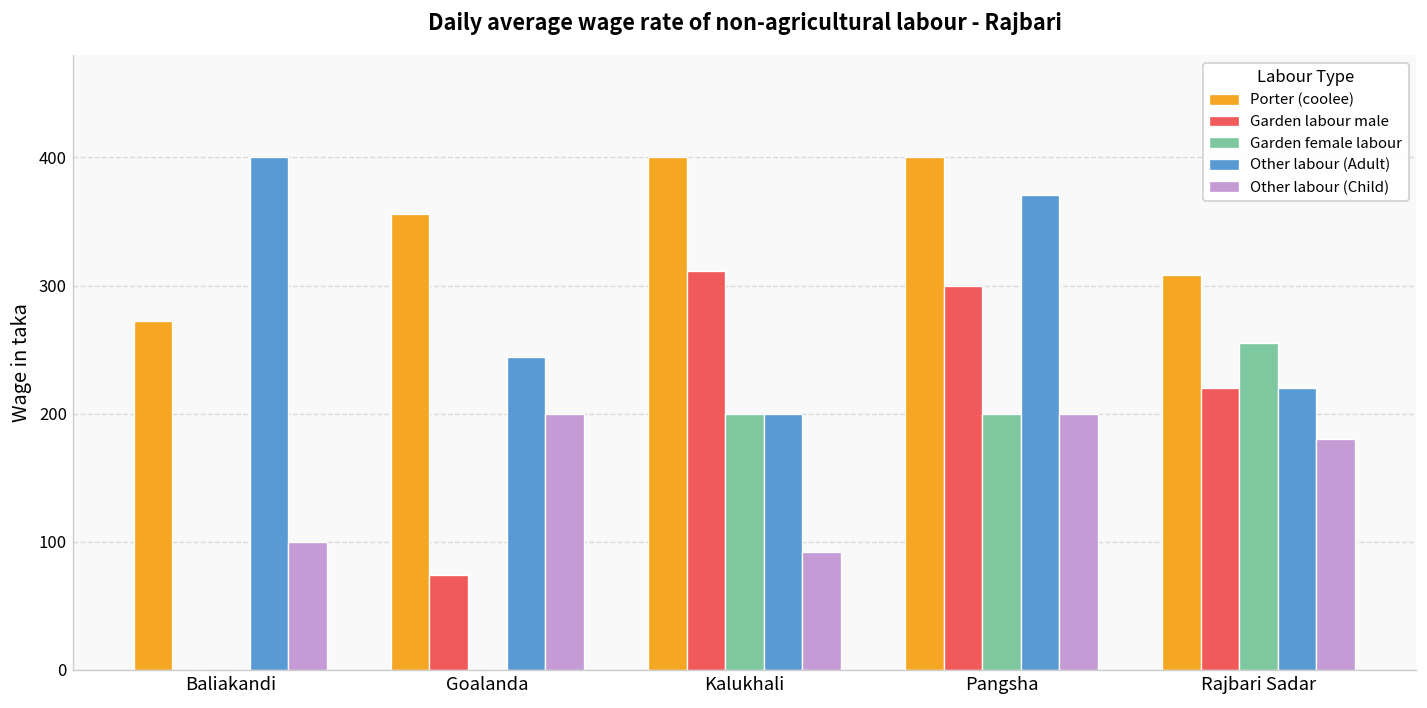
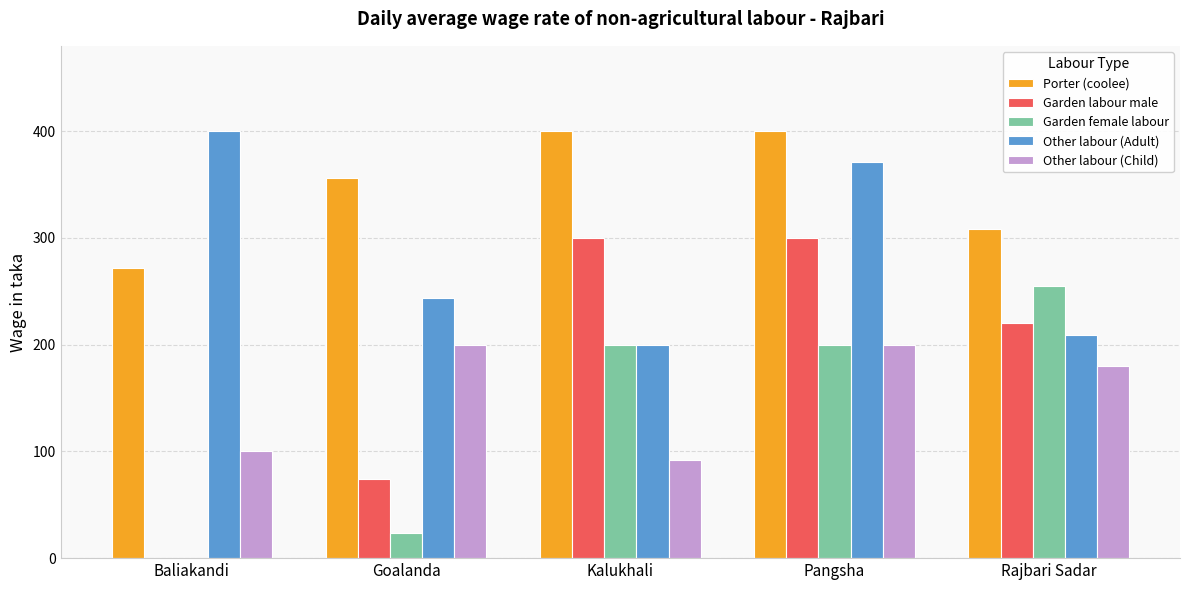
  {
    "Porter (coolee)": {
      "Baliakandi": 272,
      "Goalanda": 356,
      "Kalukhali": 400,
      "Pangsha": 400,
      "Rajbari Sadar": 308
    },
    "Garden labour male": {
      "Baliakandi": 0,
      "Goalanda": 74,
-     "Kalukhali": 311,
+     "Kalukhali": 300,
      "Pangsha": 300,
      "Rajbari Sadar": 220
    },
    "Garden female labour": {
      "Baliakandi": 0,
-     "Goalanda": 0,
+     "Goalanda": 24,
      "Kalukhali": 200,
      "Pangsha": 200,
      "Rajbari Sadar": 255
    },
    "Other labour (Adult)": {
      "Baliakandi": 400,
      "Goalanda": 244,
      "Kalukhali": 200,
      "Pangsha": 371,
-     "Rajbari Sadar": 220
+     "Rajbari Sadar": 209
    },
    "Other labour (Child)": {
      "Baliakandi": 100,
      "Goalanda": 200,
      "Kalukhali": 92,
      "Pangsha": 200,
      "Rajbari Sadar": 180
    }
  }
